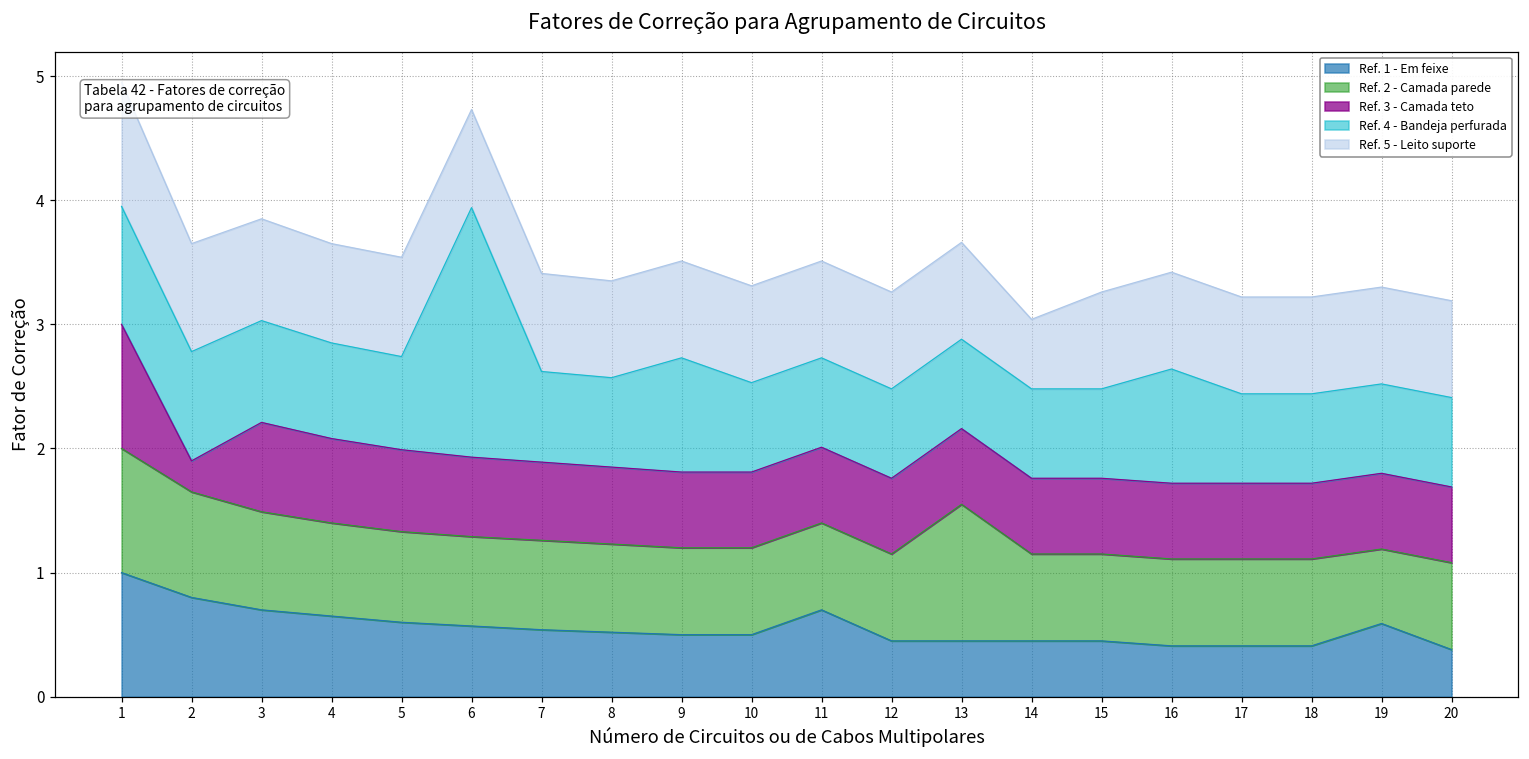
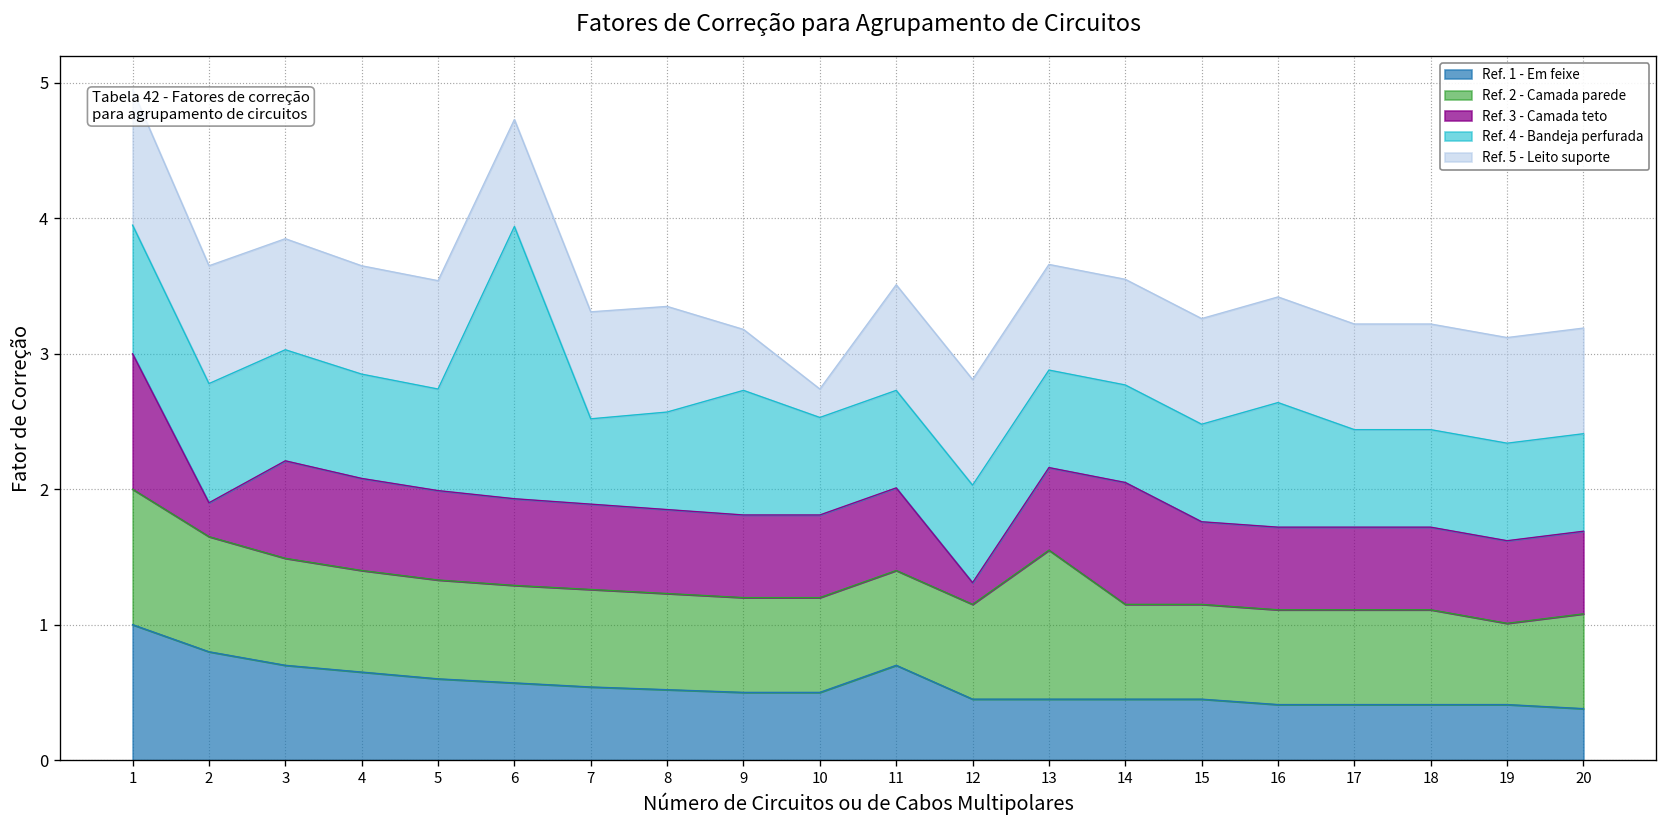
  {
    "Ref. 1 - Em feixe": {
      "1": 1.00,
      "2": 0.80,
      "3": 0.70,
      "4": 0.65,
      "5": 0.60,
      "6": 0.57,
      "7": 0.54,
      "8": 0.52,
      "9": 0.50,
      "10": 0.50,
      "11": 0.70,
      "12": 0.45,
      "13": 0.45,
      "14": 0.45,
      "15": 0.45,
      "16": 0.41,
      "17": 0.41,
      "18": 0.41,
-     "19": 0.59,
+     "19": 0.41,
      "20": 0.38
    },
    "Ref. 2 - Camada parede": {
      "1": 1.00,
      "2": 0.85,
      "3": 0.79,
      "4": 0.75,
      "5": 0.73,
      "6": 0.72,
      "7": 0.72,
      "8": 0.71,
      "9": 0.70,
      "10": 0.70,
      "11": 0.70,
      "12": 0.70,
      "13": 1.10,
      "14": 0.70,
      "15": 0.70,
      "16": 0.70,
      "17": 0.70,
      "18": 0.70,
      "19": 0.60,
      "20": 0.70
    },
    "Ref. 3 - Camada teto": {
      "1": 1.00,
      "2": 0.25,
      "3": 0.72,
      "4": 0.68,
      "5": 0.66,
      "6": 0.64,
      "7": 0.63,
      "8": 0.62,
      "9": 0.61,
      "10": 0.61,
      "11": 0.61,
-     "12": 0.61,
+     "12": 0.16,
      "13": 0.61,
-     "14": 0.61,
+     "14": 0.90,
      "15": 0.61,
      "16": 0.61,
      "17": 0.61,
      "18": 0.61,
      "19": 0.61,
      "20": 0.61
    },
    "Ref. 4 - Bandeja perfurada": {
      "1": 0.95,
      "2": 0.88,
      "3": 0.82,
      "4": 0.77,
      "5": 0.75,
      "6": 2.01,
-     "7": 0.73,
+     "7": 0.63,
      "8": 0.72,
      "9": 0.92,
      "10": 0.72,
      "11": 0.72,
      "12": 0.72,
      "13": 0.72,
      "14": 0.72,
      "15": 0.72,
      "16": 0.92,
      "17": 0.72,
      "18": 0.72,
      "19": 0.72,
      "20": 0.72
    },
    "Ref. 5 - Leito suporte": {
      "2": 0.87,
      "3": 0.82,
      "4": 0.80,
      "5": 0.80,
      "6": 0.79,
      "7": 0.79,
      "8": 0.78,
-     "9": 0.78,
-     "10": 0.78,
+     "9": 0.45,
+     "10": 0.21,
      "11": 0.78,
      "12": 0.78,
      "13": 0.78,
-     "14": 0.56,
+     "14": 0.78,
      "15": 0.78,
      "16": 0.78,
      "17": 0.78,
      "18": 0.78,
      "19": 0.78,
      "20": 0.78
    }
  }
